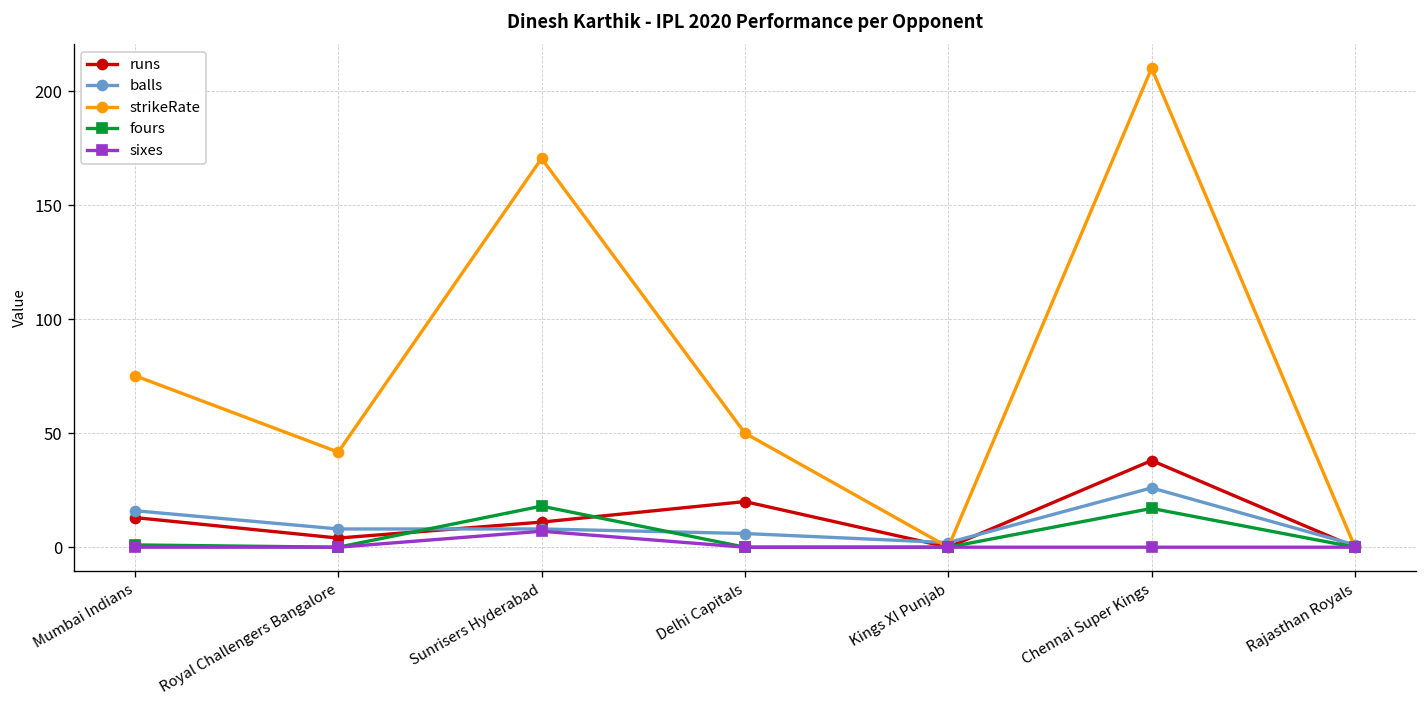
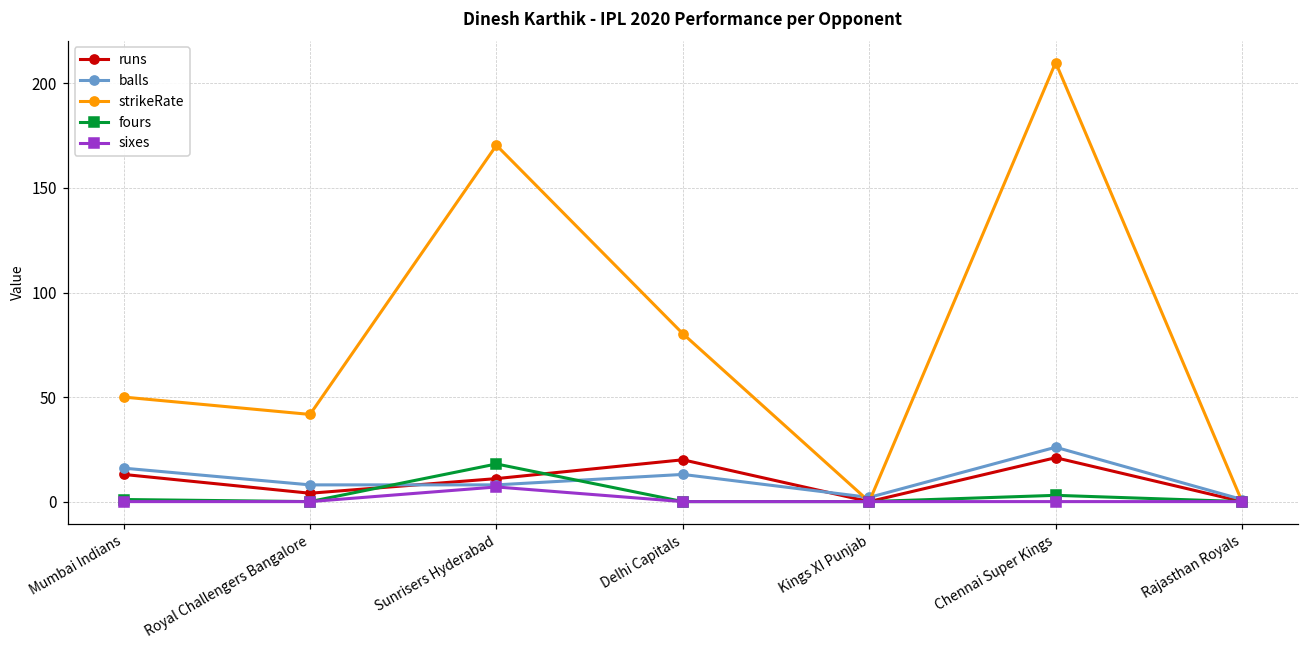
  {
    "runs": {
      "Mumbai Indians": 13,
      "Royal Challengers Bangalore": 4,
      "Sunrisers Hyderabad": 11,
      "Delhi Capitals": 20,
-     "Chennai Super Kings": 38
+     "Chennai Super Kings": 21
    },
    "balls": {
      "Mumbai Indians": 16,
      "Royal Challengers Bangalore": 8,
-     "Delhi Capitals": 6,
+     "Delhi Capitals": 13,
      "Kings XI Punjab": 2,
      "Chennai Super Kings": 26
    },
    "strikeRate": {
-     "Mumbai Indians": 75,
+     "Mumbai Indians": 50,
      "Royal Challengers Bangalore": 42,
      "Sunrisers Hyderabad": 170,
-     "Delhi Capitals": 50,
+     "Delhi Capitals": 80,
      "Chennai Super Kings": 210
    },
    "fours": {
      "Sunrisers Hyderabad": 18,
-     "Chennai Super Kings": 17
+     "Chennai Super Kings": 3
    },
    "sixes": {
      "Chennai Super Kings": 0
    }
  }
